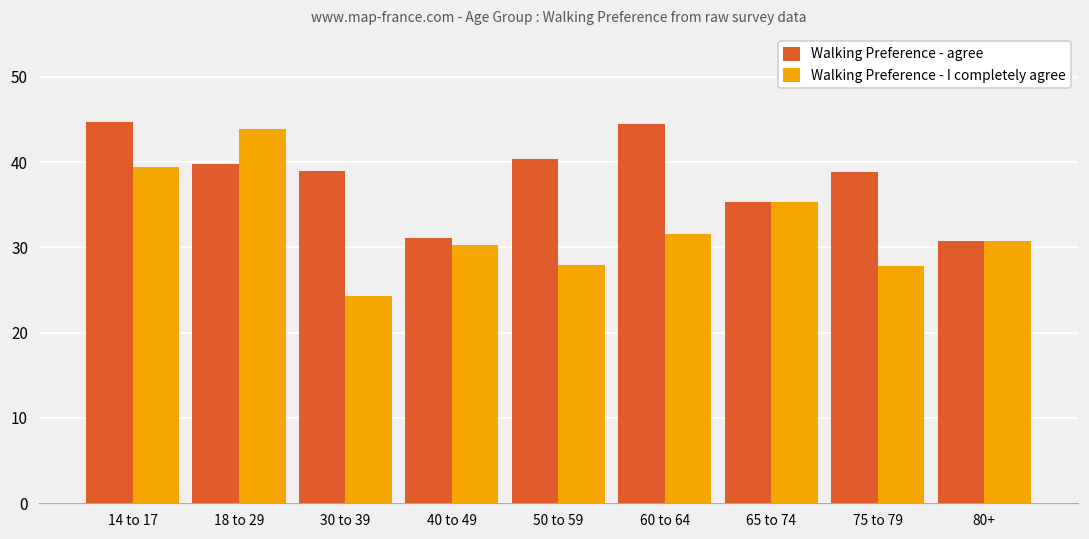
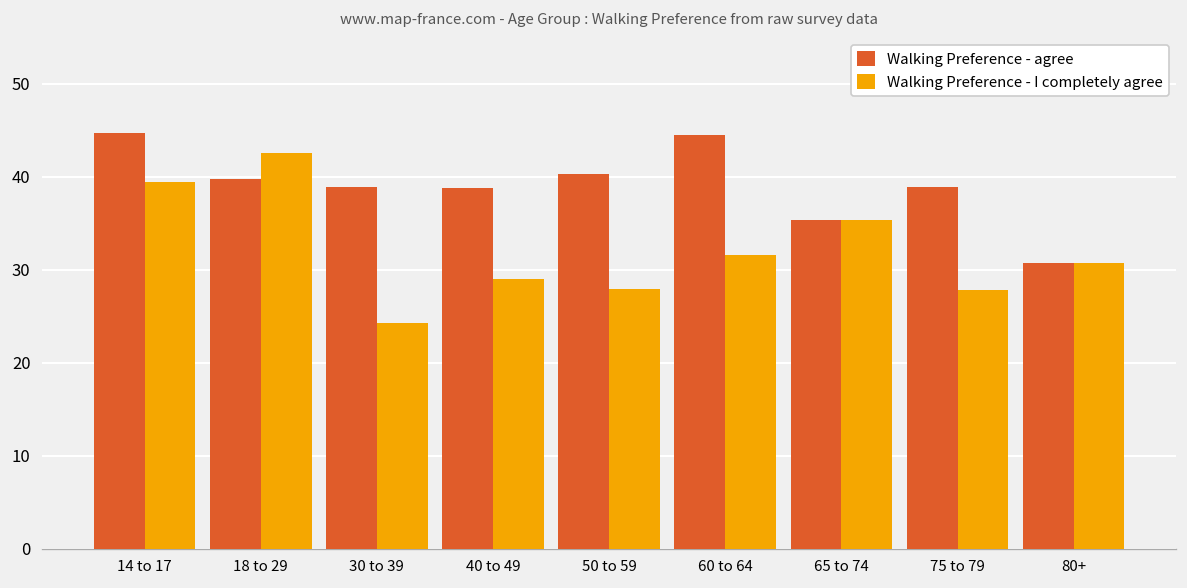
  {
    "Walking Preference - agree": {
      "14 to 17": 45,
      "18 to 29": 40,
      "30 to 39": 39,
-     "40 to 49": 31,
+     "40 to 49": 39,
      "50 to 59": 40,
      "60 to 64": 44,
      "65 to 74": 35,
      "75 to 79": 39,
      "80+": 31
    },
    "Walking Preference - I completely agree": {
      "14 to 17": 39,
-     "18 to 29": 44,
+     "18 to 29": 43,
      "30 to 39": 24,
-     "40 to 49": 30,
+     "40 to 49": 29,
      "50 to 59": 28,
      "60 to 64": 32,
      "65 to 74": 35,
      "75 to 79": 28,
      "80+": 31
    }
  }
